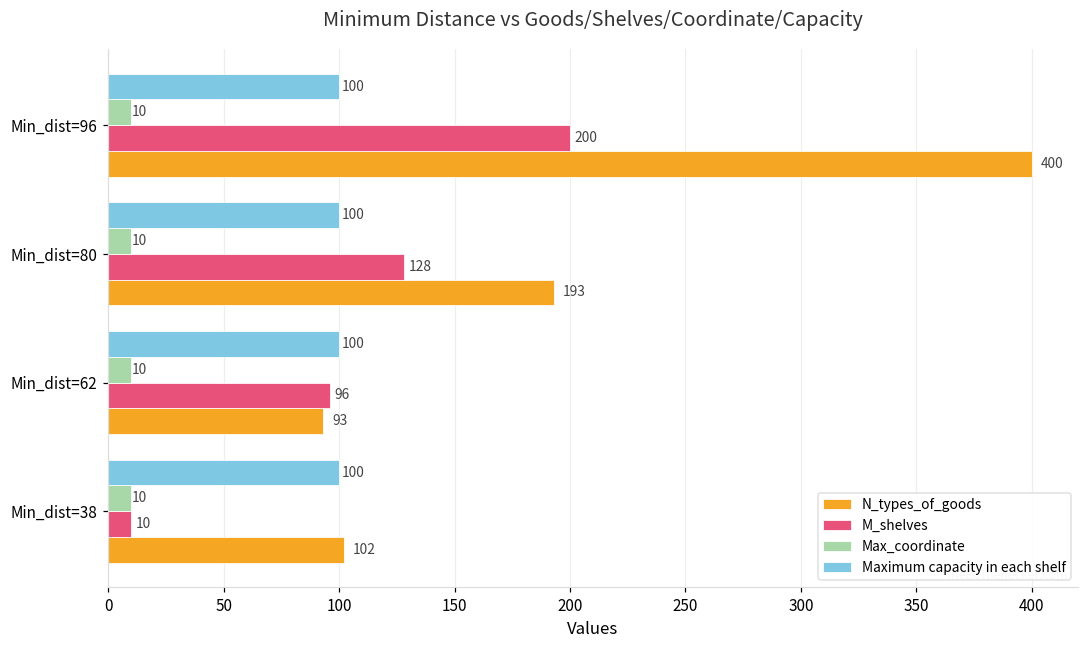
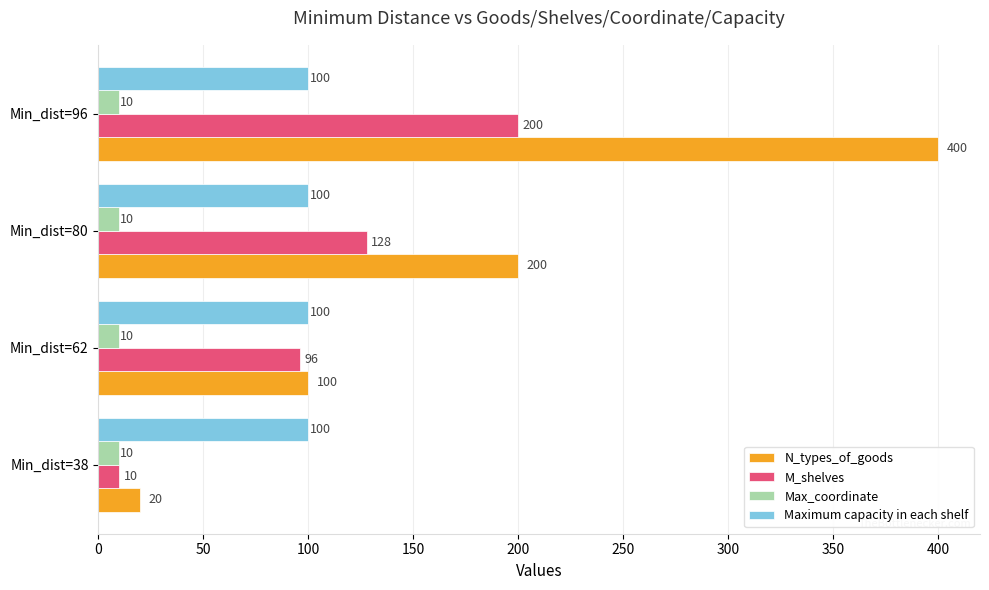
  {
    "N_types_of_goods": {
      "Min_dist=96": 400,
-     "Min_dist=80": 193,
-     "Min_dist=62": 93,
-     "Min_dist=38": 102
+     "Min_dist=80": 200,
+     "Min_dist=62": 100,
+     "Min_dist=38": 20
    },
    "M_shelves": {
      "Min_dist=96": 200,
      "Min_dist=80": 128,
      "Min_dist=62": 96,
      "Min_dist=38": 10
    },
    "Max_coordinate": {
      "Min_dist=96": 10,
      "Min_dist=80": 10,
      "Min_dist=62": 10,
      "Min_dist=38": 10
    },
    "Maximum capacity in each shelf": {
      "Min_dist=96": 100,
      "Min_dist=80": 100,
      "Min_dist=62": 100,
      "Min_dist=38": 100
    }
  }
